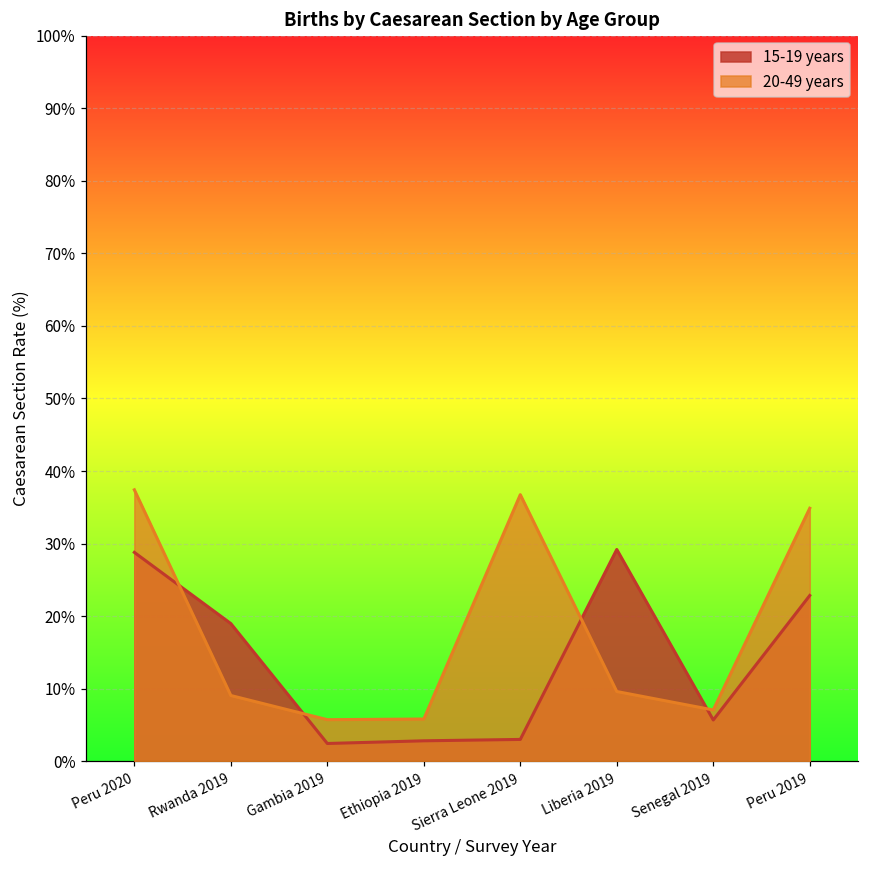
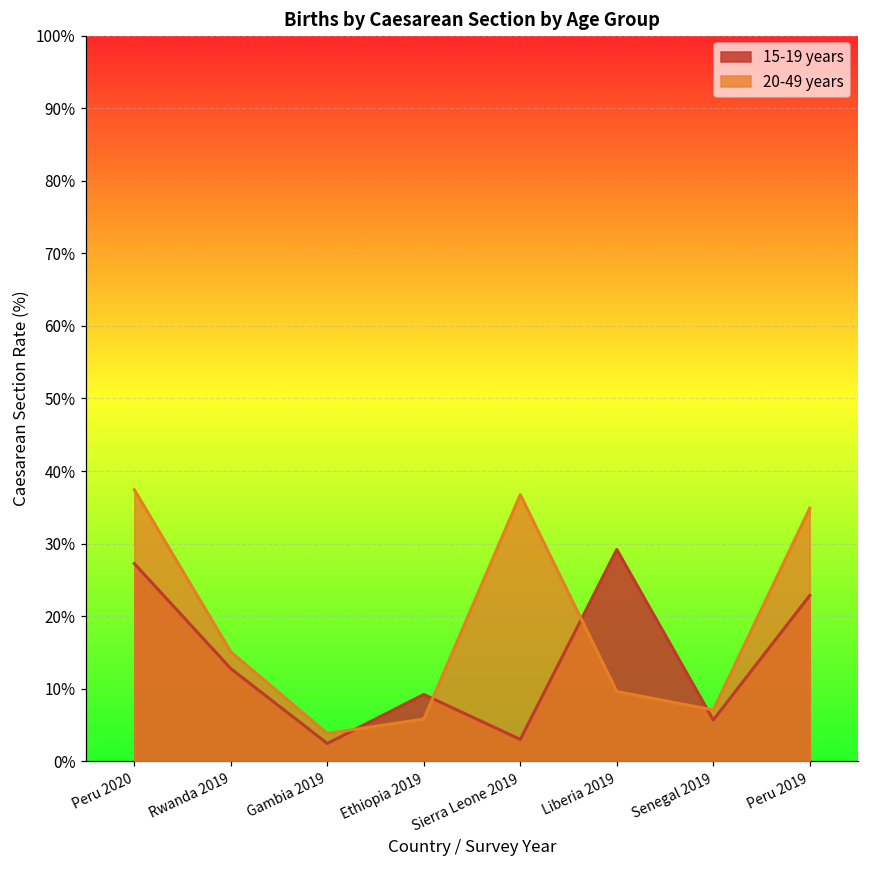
  {
    "15-19 years": {
-     "Peru 2020": "29%",
-     "Rwanda 2019": "19%",
+     "Peru 2020": "27%",
+     "Rwanda 2019": "13%",
      "Gambia 2019": "2%",
-     "Ethiopia 2019": "3%",
+     "Ethiopia 2019": "9%",
      "Sierra Leone 2019": "3%",
      "Liberia 2019": "29%",
      "Senegal 2019": "6%",
      "Peru 2019": "23%"
    },
    "20-49 years": {
      "Peru 2020": "37%",
-     "Rwanda 2019": "9%",
-     "Gambia 2019": "6%",
+     "Rwanda 2019": "15%",
+     "Gambia 2019": "4%",
      "Ethiopia 2019": "6%",
      "Sierra Leone 2019": "37%",
      "Liberia 2019": "10%",
      "Senegal 2019": "7%",
      "Peru 2019": "35%"
    }
  }
